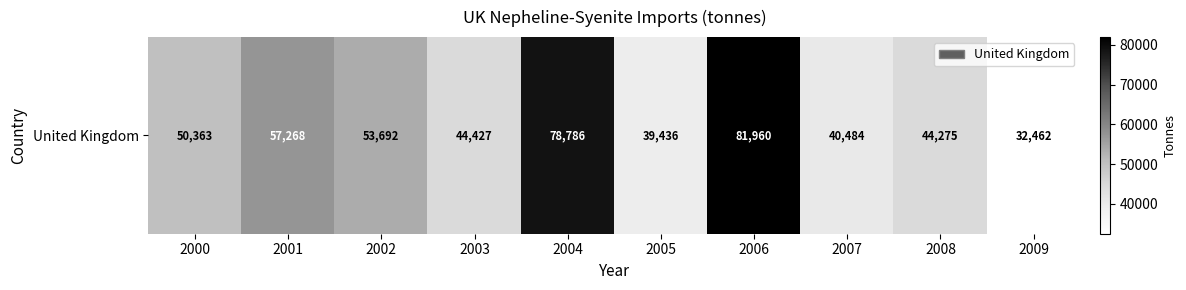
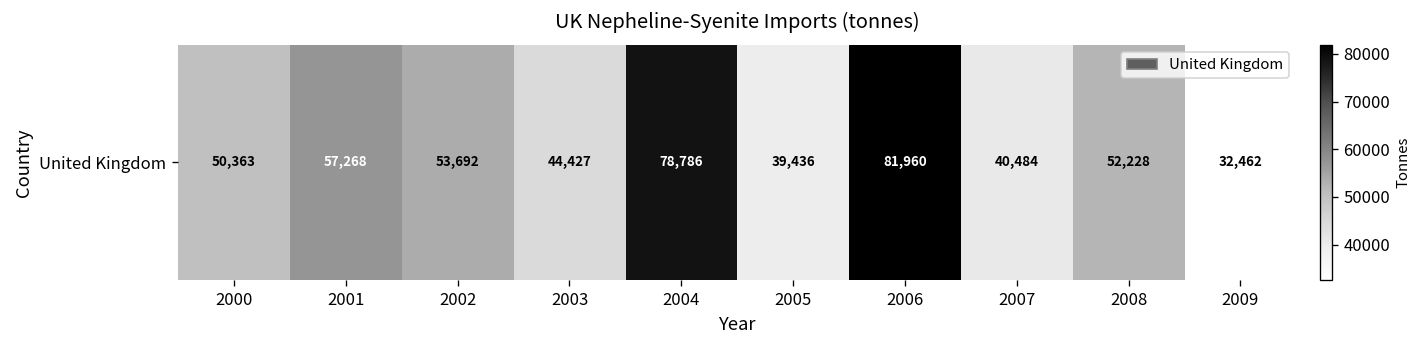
  {
    "United Kingdom": {
      "2000": "50,363",
      "2001": "57,268",
      "2002": "53,692",
      "2003": "44,427",
      "2004": "78,786",
      "2005": "39,436",
      "2006": "81,960",
      "2007": "40,484",
-     "2008": "44,275",
+     "2008": "52,228",
      "2009": "32,462"
    }
  }
